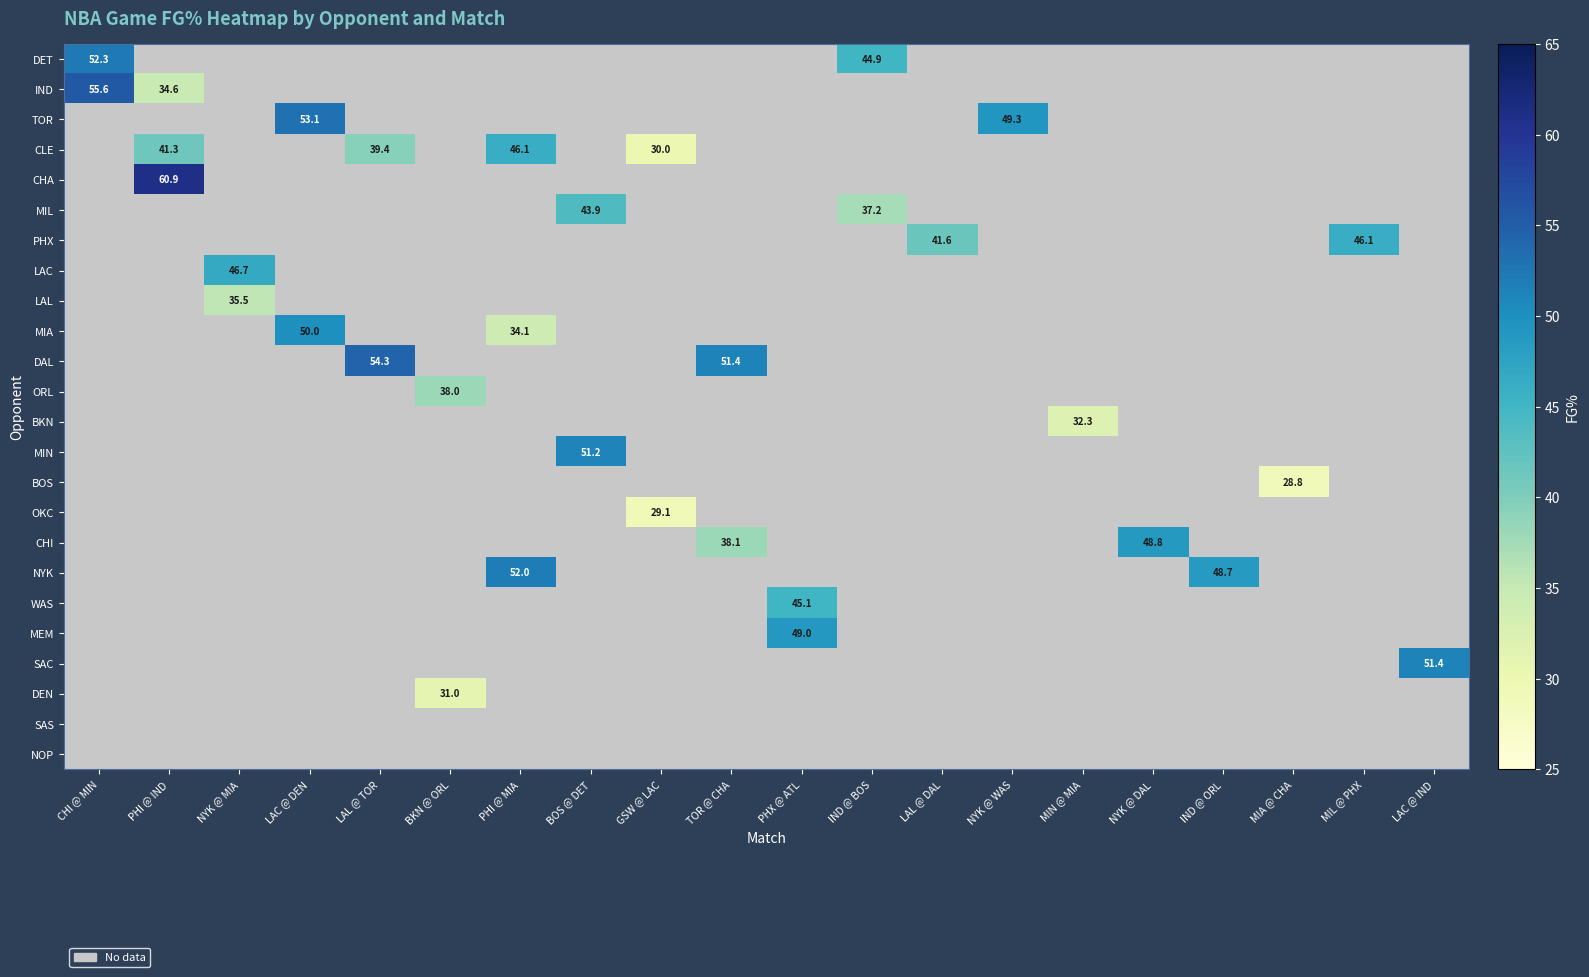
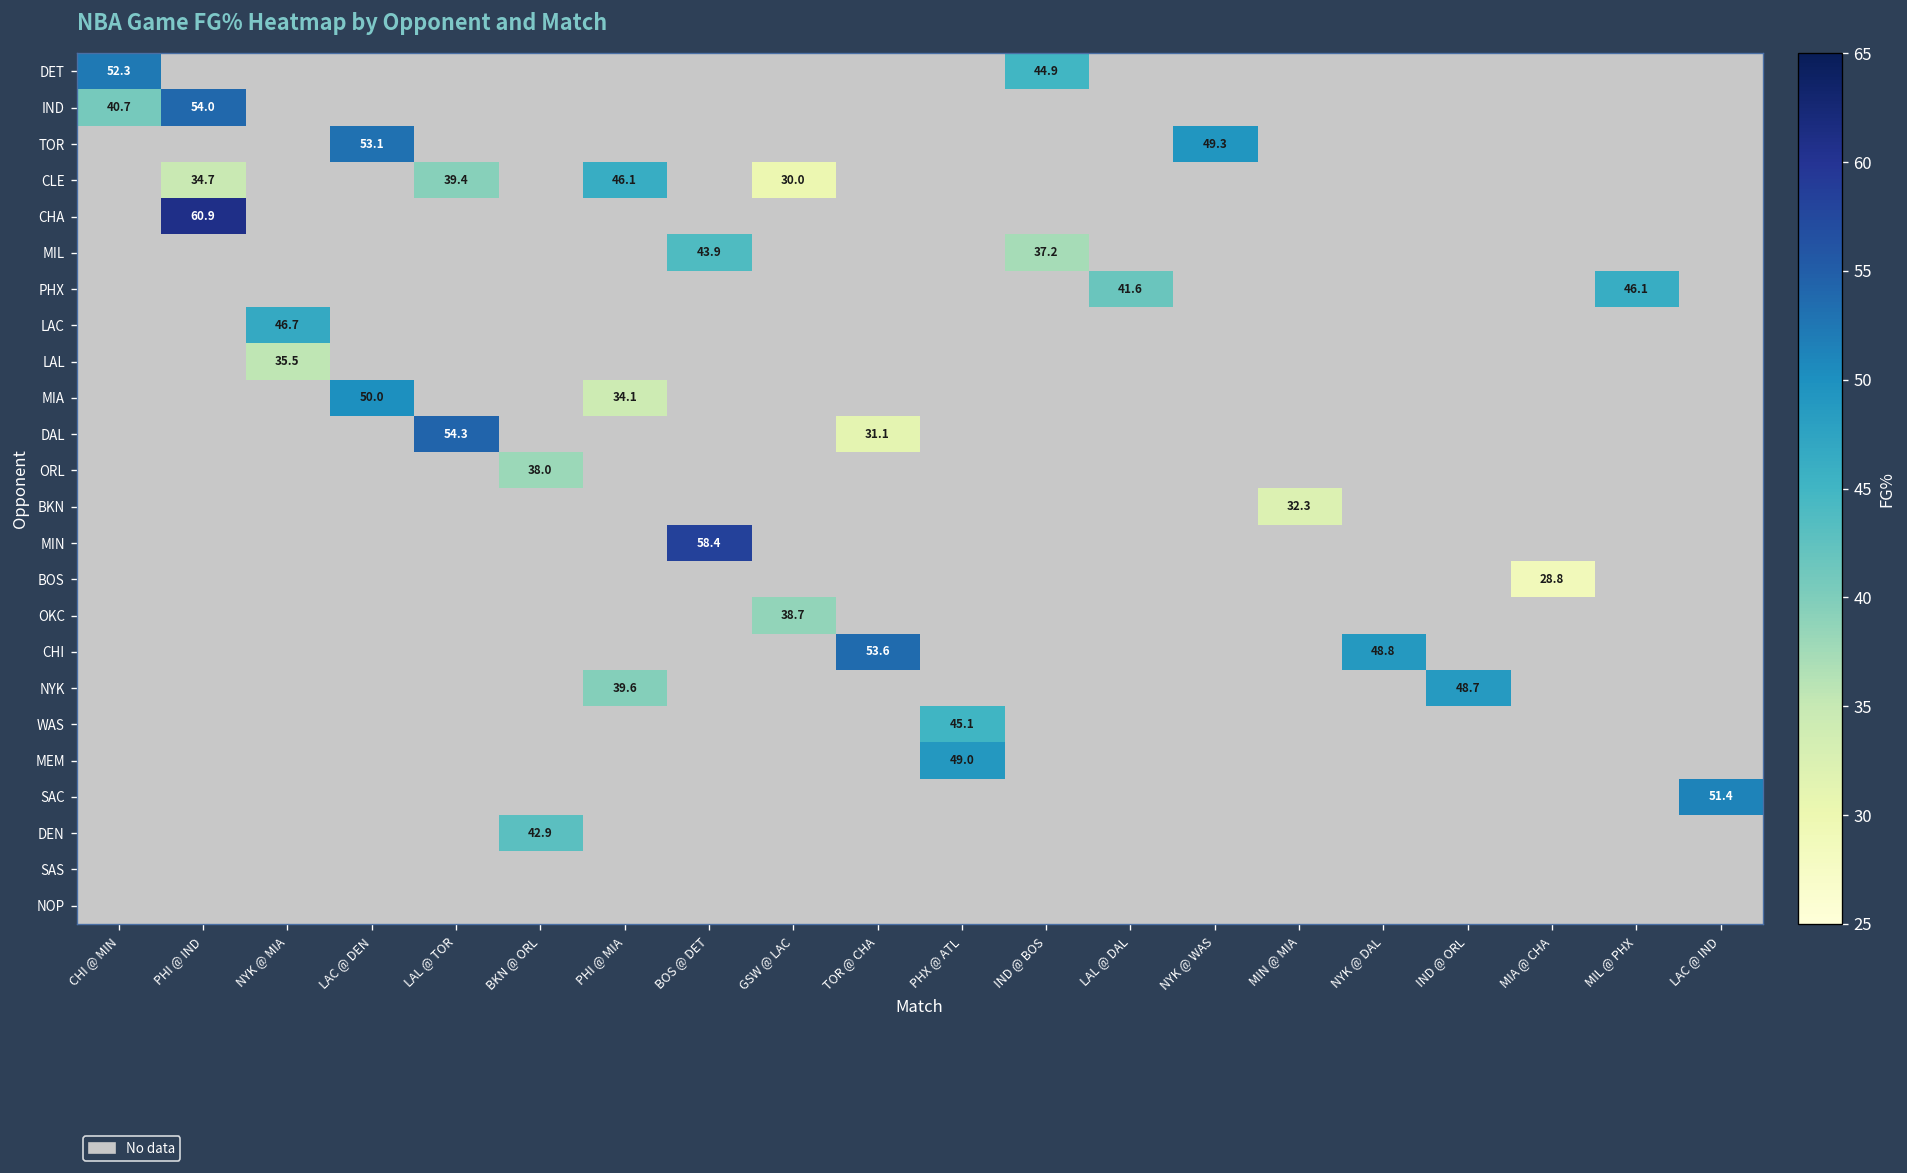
  {
    "DET": {
      "CHI @ MIN": 52.3,
      "IND @ BOS": 44.9
    },
    "IND": {
-     "CHI @ MIN": 55.6,
-     "PHI @ IND": 34.6
+     "CHI @ MIN": 40.7,
+     "PHI @ IND": 54.0
    },
    "TOR": {
      "LAC @ DEN": 53.1,
      "NYK @ WAS": 49.3
    },
    "CLE": {
-     "PHI @ IND": 41.3,
+     "PHI @ IND": 34.7,
      "LAL @ TOR": 39.4,
      "PHI @ MIA": 46.1,
      "GSW @ LAC": 30.0
    },
    "CHA": {
      "PHI @ IND": 60.9
    },
    "MIL": {
      "BOS @ DET": 43.9,
      "IND @ BOS": 37.2
    },
    "PHX": {
      "LAL @ DAL": 41.6,
      "MIL @ PHX": 46.1
    },
    "LAC": {
      "NYK @ MIA": 46.7
    },
    "LAL": {
      "NYK @ MIA": 35.5
    },
    "MIA": {
      "LAC @ DEN": 50.0,
      "PHI @ MIA": 34.1
    },
    "DAL": {
      "LAL @ TOR": 54.3,
-     "TOR @ CHA": 51.4
+     "TOR @ CHA": 31.1
    },
    "ORL": {
      "BKN @ ORL": 38.0
    },
    "BKN": {
      "MIN @ MIA": 32.3
    },
    "MIN": {
-     "BOS @ DET": 51.2
+     "BOS @ DET": 58.4
    },
    "BOS": {
      "MIA @ CHA": 28.8
    },
    "OKC": {
-     "GSW @ LAC": 29.1
+     "GSW @ LAC": 38.7
    },
    "CHI": {
-     "TOR @ CHA": 38.1,
+     "TOR @ CHA": 53.6,
      "NYK @ DAL": 48.8
    },
    "NYK": {
-     "PHI @ MIA": 52.0,
+     "PHI @ MIA": 39.6,
      "IND @ ORL": 48.7
    },
    "WAS": {
      "PHX @ ATL": 45.1
    },
    "MEM": {
      "PHX @ ATL": 49.0
    },
    "SAC": {
      "LAC @ IND": 51.4
    },
    "DEN": {
-     "BKN @ ORL": 31.0
+     "BKN @ ORL": 42.9
    }
  }
